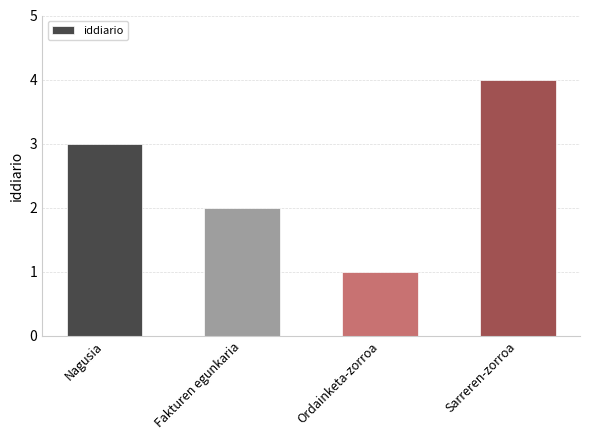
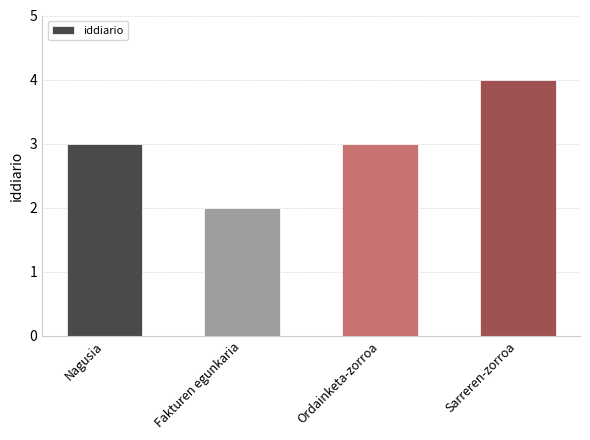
  {
    "Nagusia": 3,
    "Fakturen egunkaria": 2,
-   "Ordainketa-zorroa": 1,
+   "Ordainketa-zorroa": 3,
    "Sarreren-zorroa": 4
  }
